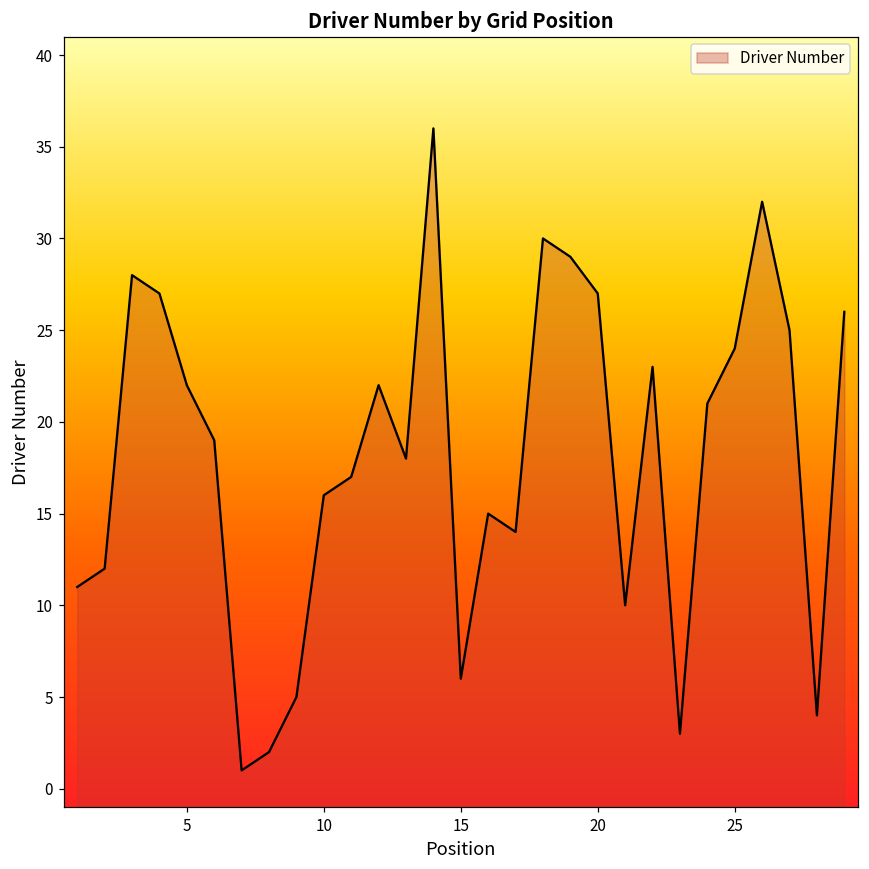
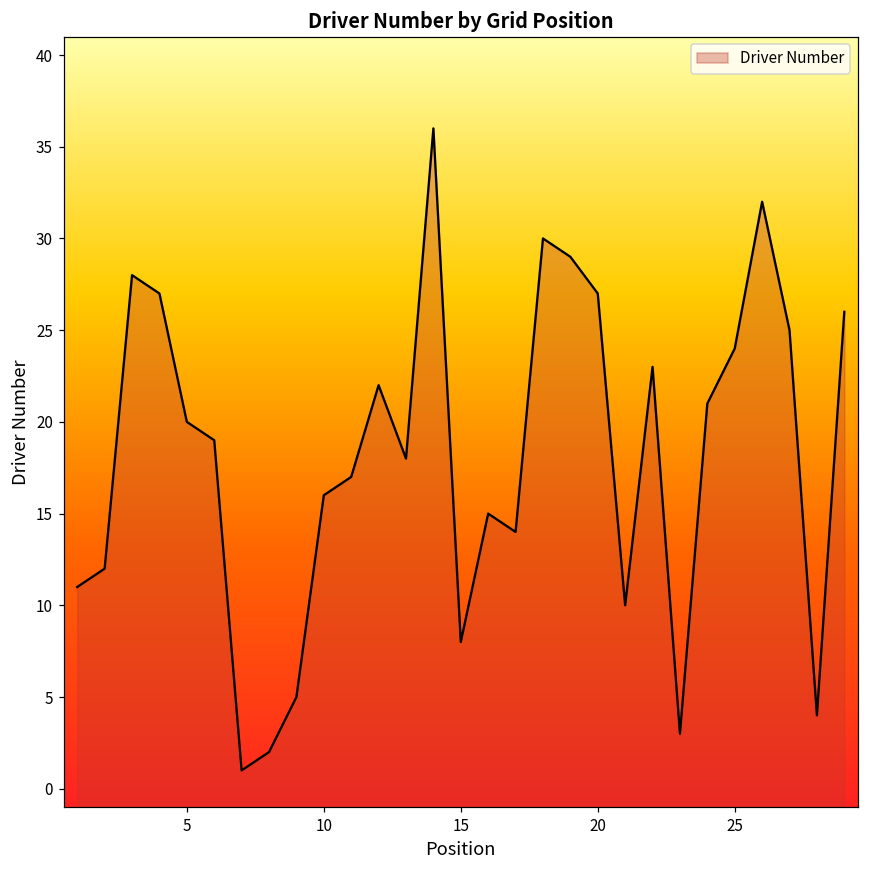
  {
-   "5": 22,
+   "5": 20,
    "10": 16,
-   "15": 6,
+   "15": 8,
    "20": 27,
    "25": 24
  }
